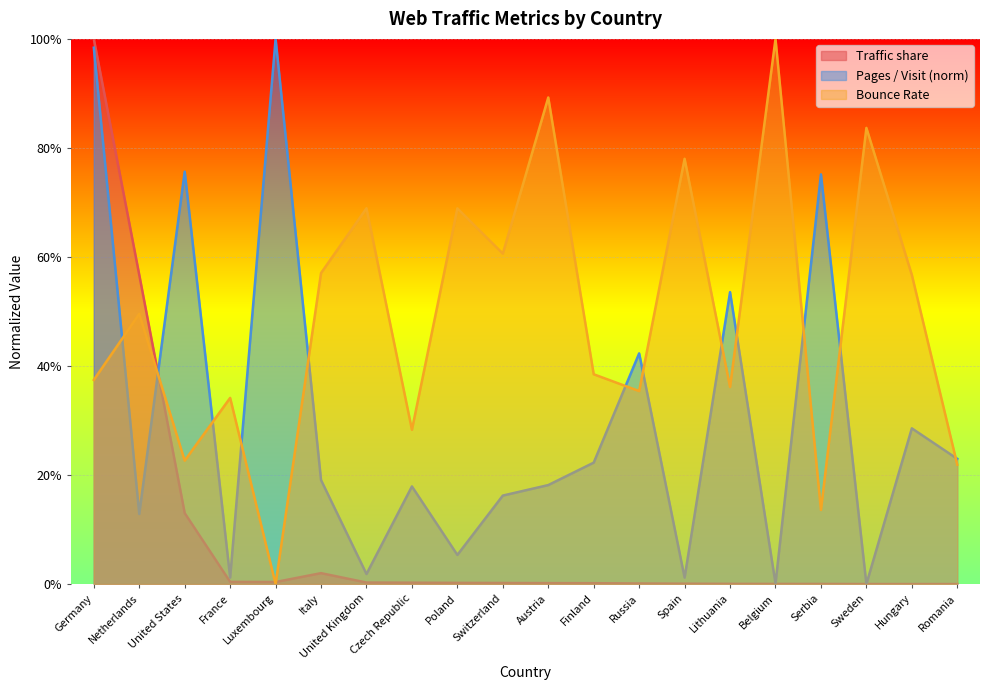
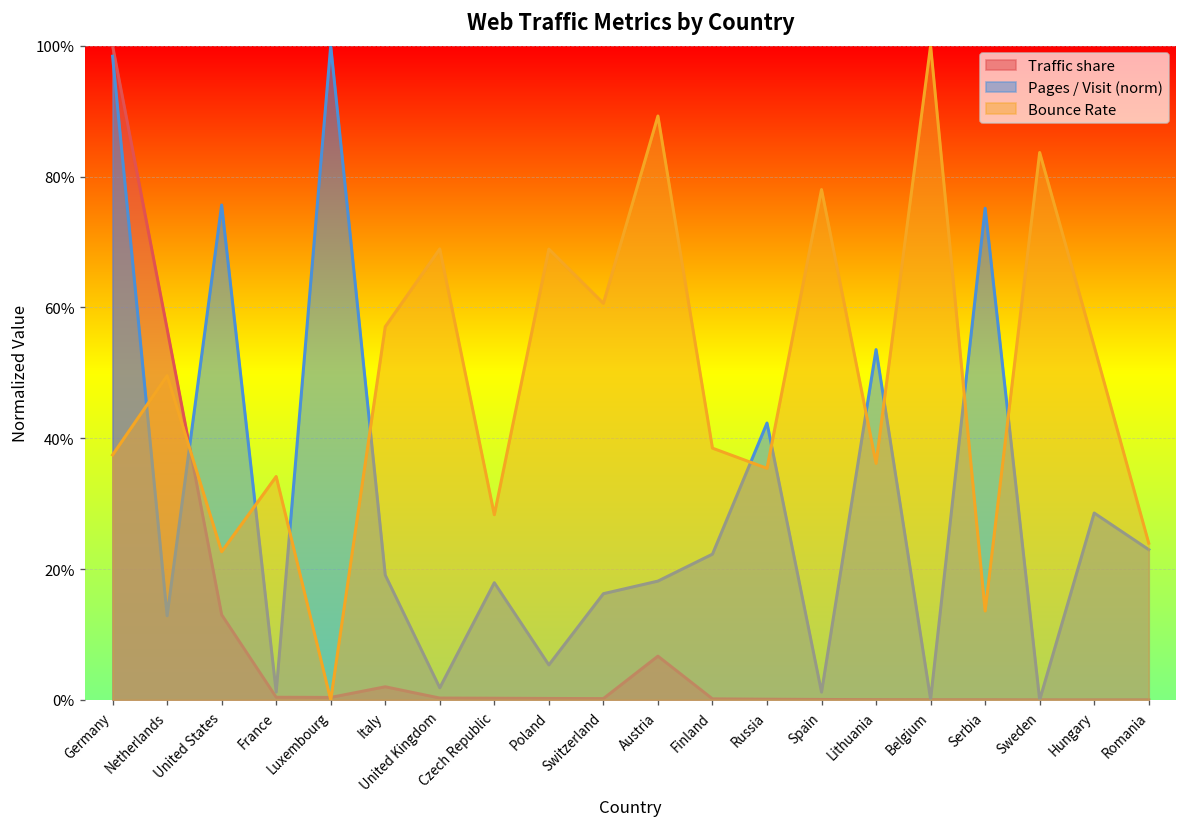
  {
    "Traffic share": {
      "Germany": "100%",
      "Netherlands": "57%",
      "United States": "13%",
      "France": "0%",
      "Italy": "2%",
      "United Kingdom": "0%",
      "Czech Republic": "0%",
      "Poland": "0%",
      "Switzerland": "0%",
-     "Austria": "0%",
+     "Austria": "7%",
      "Finland": "0%",
      "Russia": "0%",
      "Spain": "0%",
      "Lithuania": "0%",
      "Serbia": "0%",
      "Hungary": "0%",
      "Romania": "0%"
    },
    "Pages / Visit (norm)": {
      "Germany": "98%",
      "Netherlands": "13%",
      "United States": "76%",
      "France": "1%",
      "Luxembourg": "100%",
      "Italy": "19%",
      "United Kingdom": "2%",
      "Czech Republic": "18%",
      "Poland": "5%",
      "Switzerland": "16%",
      "Austria": "18%",
      "Finland": "22%",
      "Russia": "42%",
      "Spain": "1%",
      "Lithuania": "54%",
      "Serbia": "75%",
      "Hungary": "29%",
      "Romania": "23%"
    },
    "Bounce Rate": {
      "Germany": "37%",
      "Netherlands": "50%",
      "United States": "23%",
      "France": "34%",
      "Italy": "57%",
      "United Kingdom": "69%",
      "Czech Republic": "28%",
      "Poland": "69%",
      "Switzerland": "61%",
      "Austria": "89%",
      "Finland": "38%",
      "Russia": "35%",
      "Spain": "78%",
      "Lithuania": "36%",
      "Belgium": "100%",
      "Serbia": "14%",
      "Sweden": "84%",
-     "Hungary": "57%",
-     "Romania": "22%"
+     "Hungary": "54%",
+     "Romania": "24%"
    }
  }
